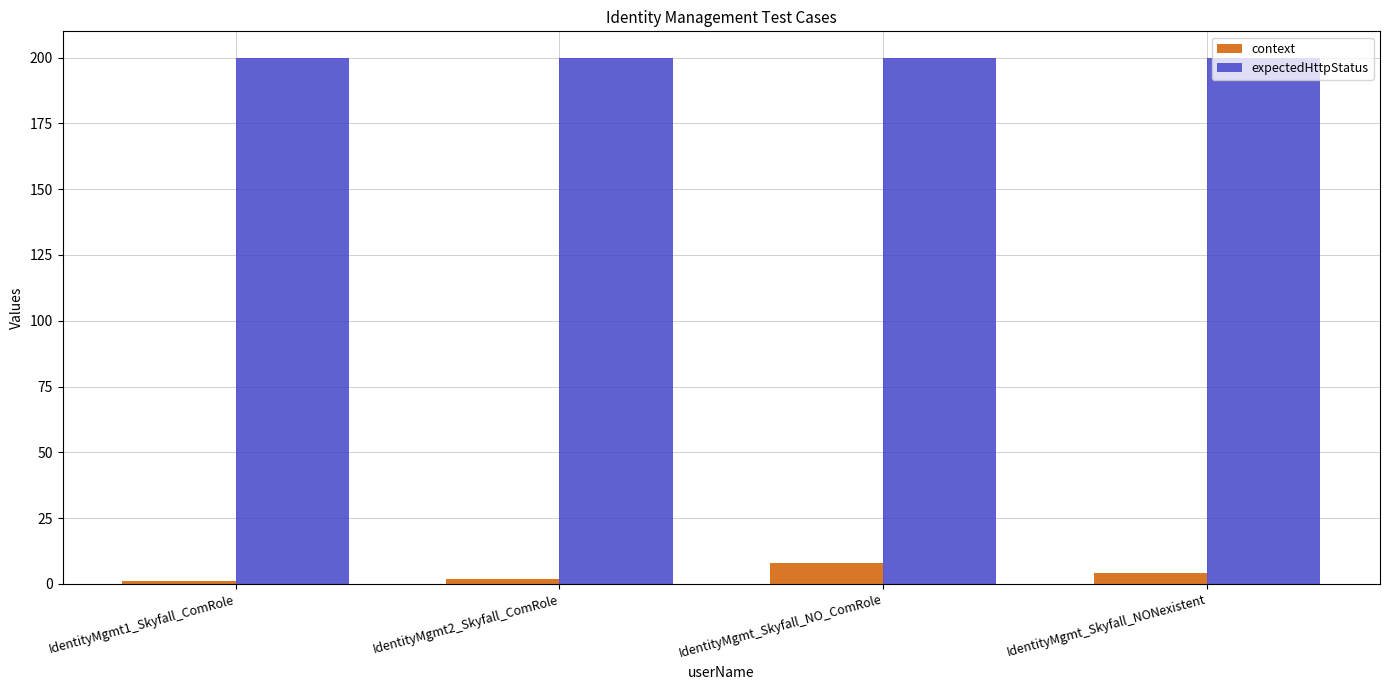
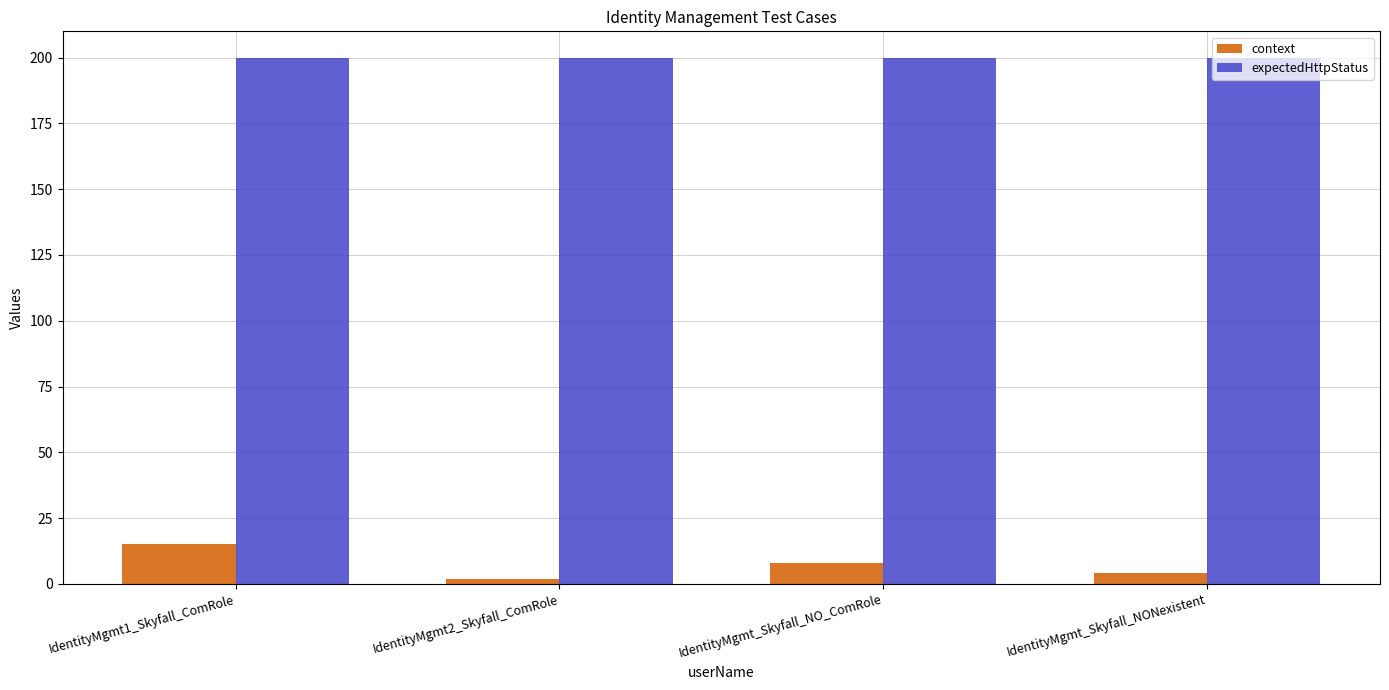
  {
    "context": {
-     "IdentityMgmt1_Skyfall_ComRole": 1,
+     "IdentityMgmt1_Skyfall_ComRole": 15,
      "IdentityMgmt2_Skyfall_ComRole": 2,
      "IdentityMgmt_Skyfall_NO_ComRole": 8,
      "IdentityMgmt_Skyfall_NONexistent": 4
    },
    "expectedHttpStatus": {
      "IdentityMgmt1_Skyfall_ComRole": 200,
      "IdentityMgmt2_Skyfall_ComRole": 200,
      "IdentityMgmt_Skyfall_NO_ComRole": 200
    }
  }
